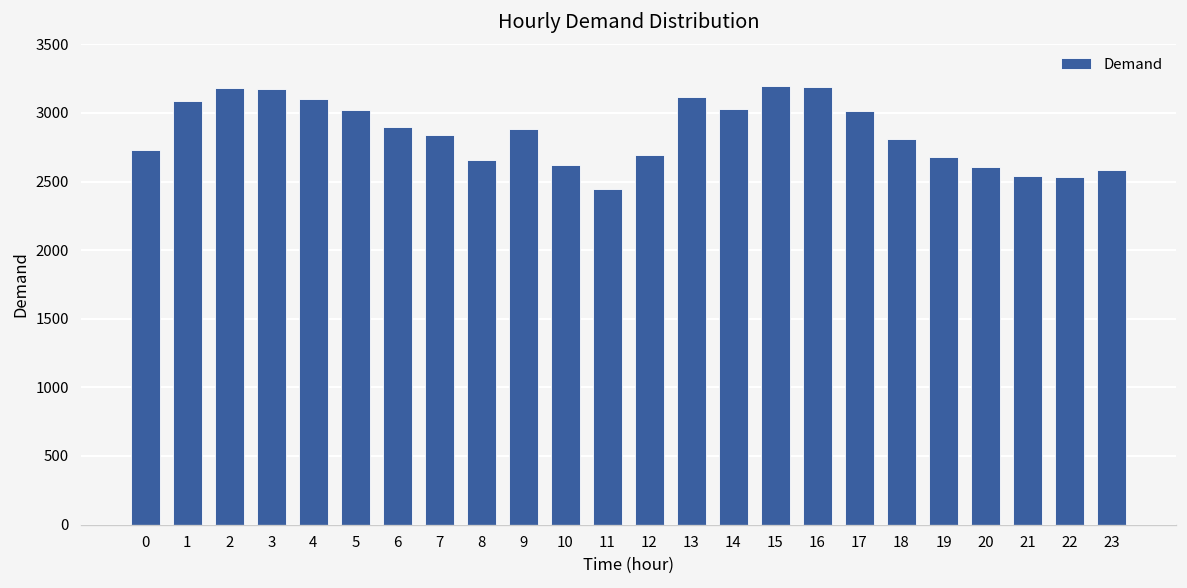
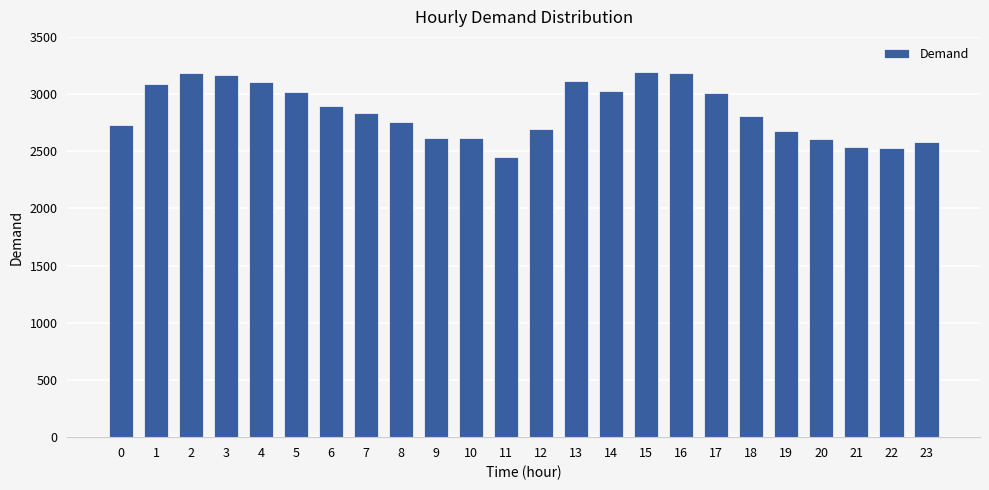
  {
    "0": 2730,
    "1": 3090,
    "2": 3180,
    "3": 3170,
    "4": 3100,
    "5": 3020,
    "6": 2900,
    "7": 2840,
-   "8": 2660,
-   "9": 2880,
+   "8": 2760,
+   "9": 2620,
    "10": 2620,
    "11": 2450,
    "12": 2690,
    "13": 3120,
    "14": 3030,
    "15": 3200,
    "16": 3190,
    "17": 3010,
    "18": 2810,
    "19": 2680,
    "20": 2600,
    "21": 2540,
    "22": 2530,
    "23": 2580
  }
